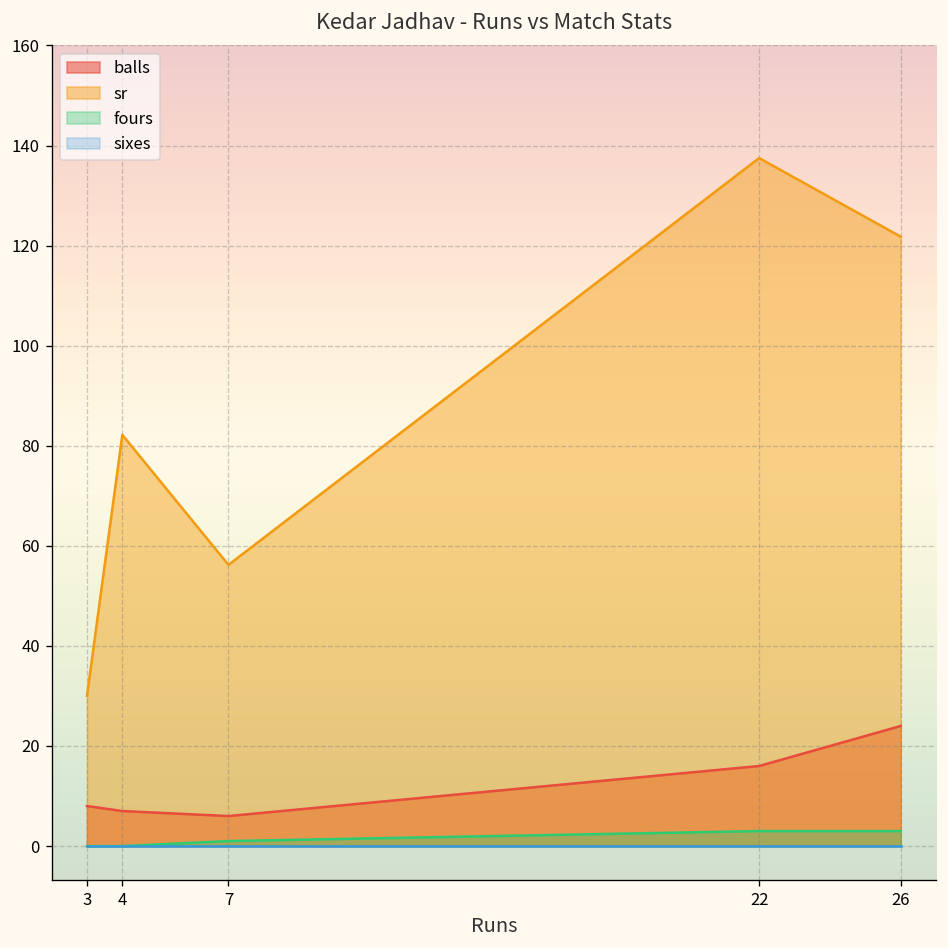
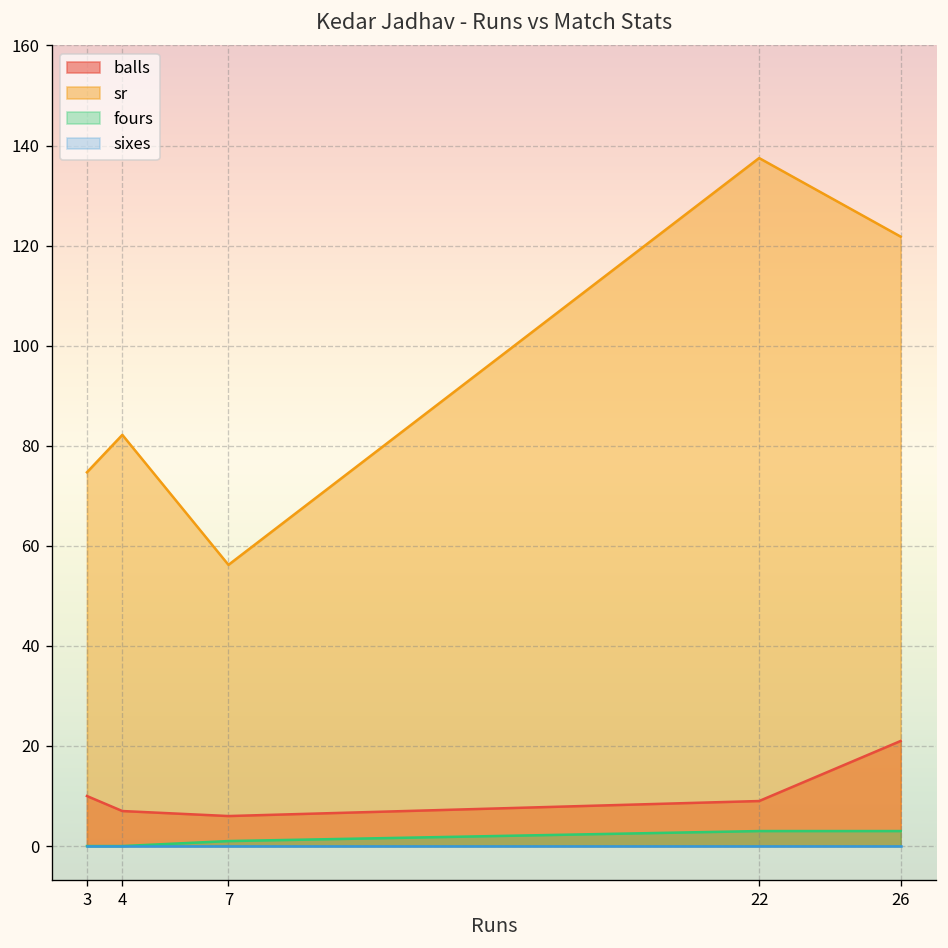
  {
    "balls": {
-     "3": 8,
+     "3": 10,
      "4": 7,
      "7": 6,
-     "22": 16,
-     "26": 24
+     "22": 9,
+     "26": 21
    },
    "sr": {
-     "3": 30,
+     "3": 75,
      "4": 82,
      "7": 56,
      "22": 138,
      "26": 122
    },
    "fours": {
      "7": 1,
      "22": 3,
      "26": 3
    },
    "sixes": {
      "7": 0,
      "22": 0,
      "26": 0
    }
  }
